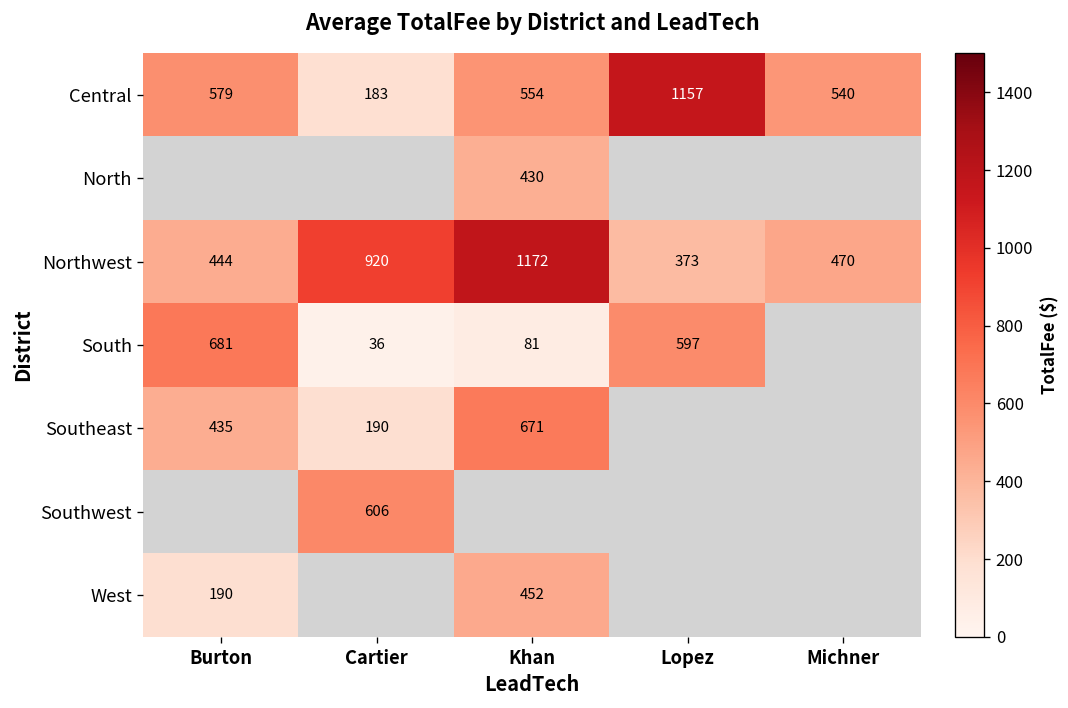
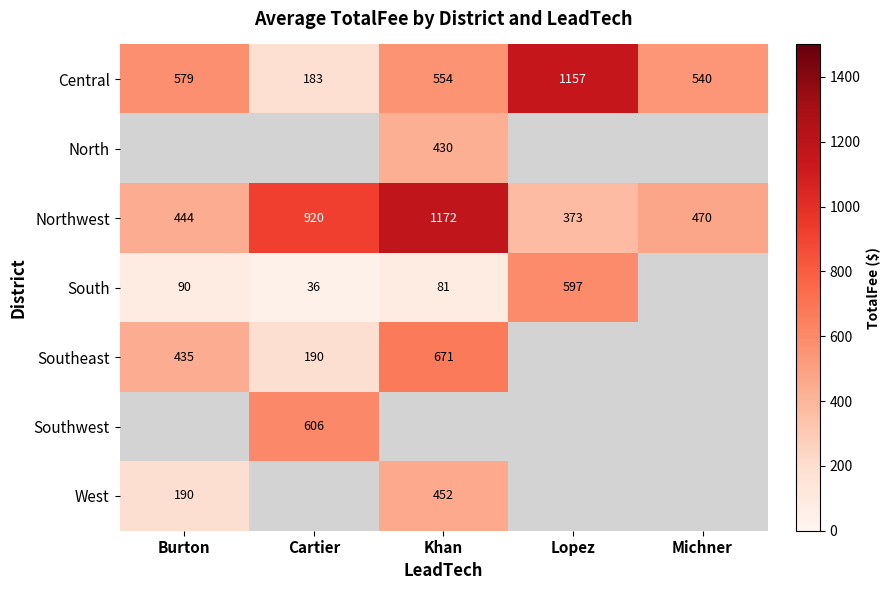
  {
    "Central": {
      "Burton": 579,
      "Cartier": 183,
      "Khan": 554,
      "Lopez": 1157,
      "Michner": 540
    },
    "North": {
      "Khan": 430
    },
    "Northwest": {
      "Burton": 444,
      "Cartier": 920,
      "Khan": 1172,
      "Lopez": 373,
      "Michner": 470
    },
    "South": {
-     "Burton": 681,
+     "Burton": 90,
      "Cartier": 36,
      "Khan": 81,
      "Lopez": 597
    },
    "Southeast": {
      "Burton": 435,
      "Cartier": 190,
      "Khan": 671
    },
    "Southwest": {
      "Cartier": 606
    },
    "West": {
      "Burton": 190,
      "Khan": 452
    }
  }
